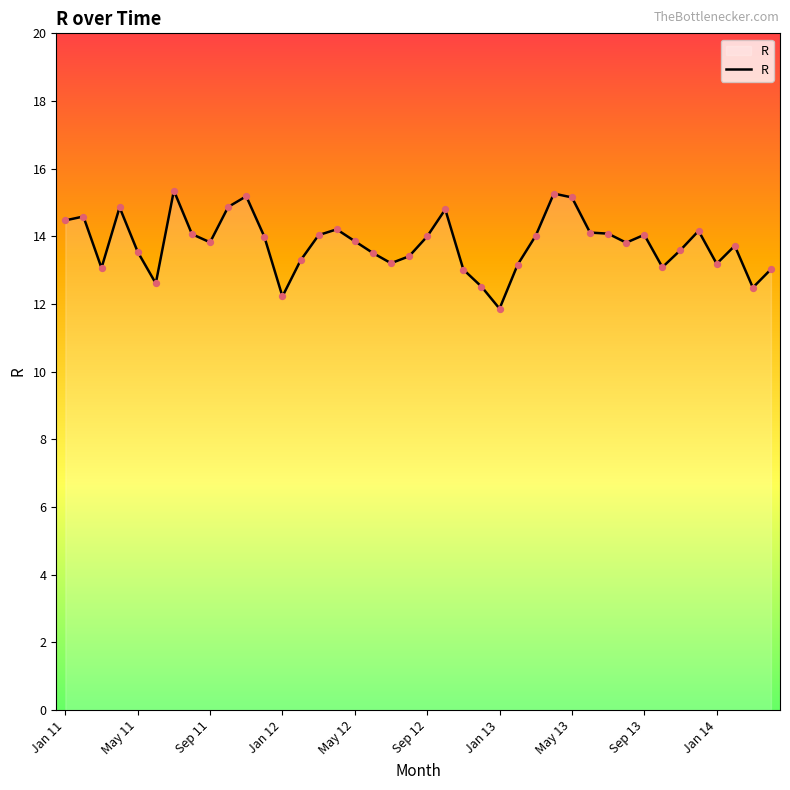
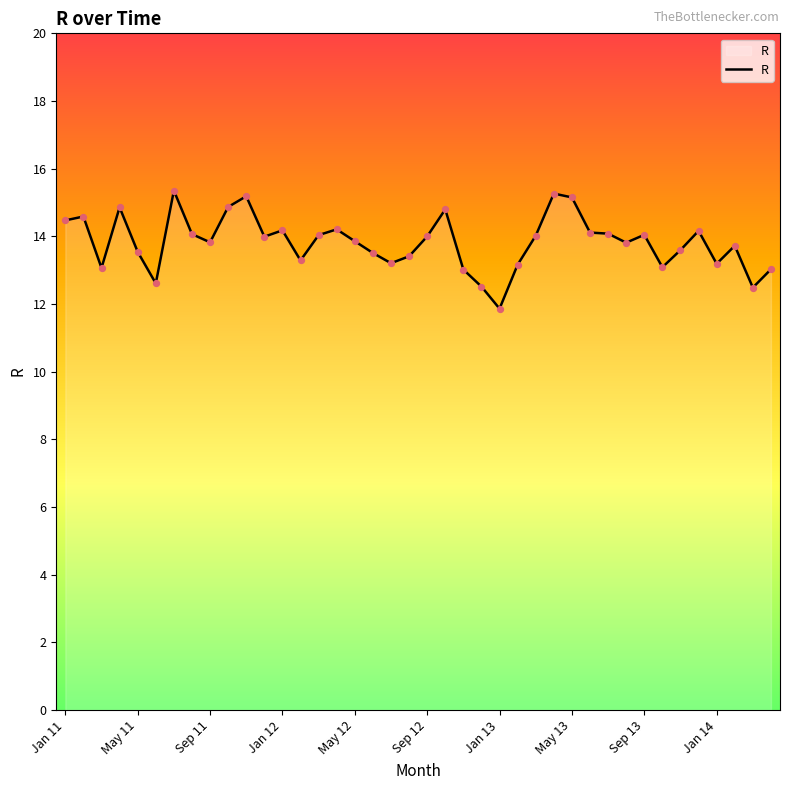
  {
    "Jan 11": 14.5,
    "May 11": 13.5,
    "Sep 11": 13.8,
-   "Jan 12": 12.2,
+   "Jan 12": 14.2,
    "May 12": 13.9,
    "Sep 12": 14.0,
    "Jan 13": 11.9,
    "May 13": 15.2,
    "Sep 13": 14.0,
    "Jan 14": 13.2
  }
